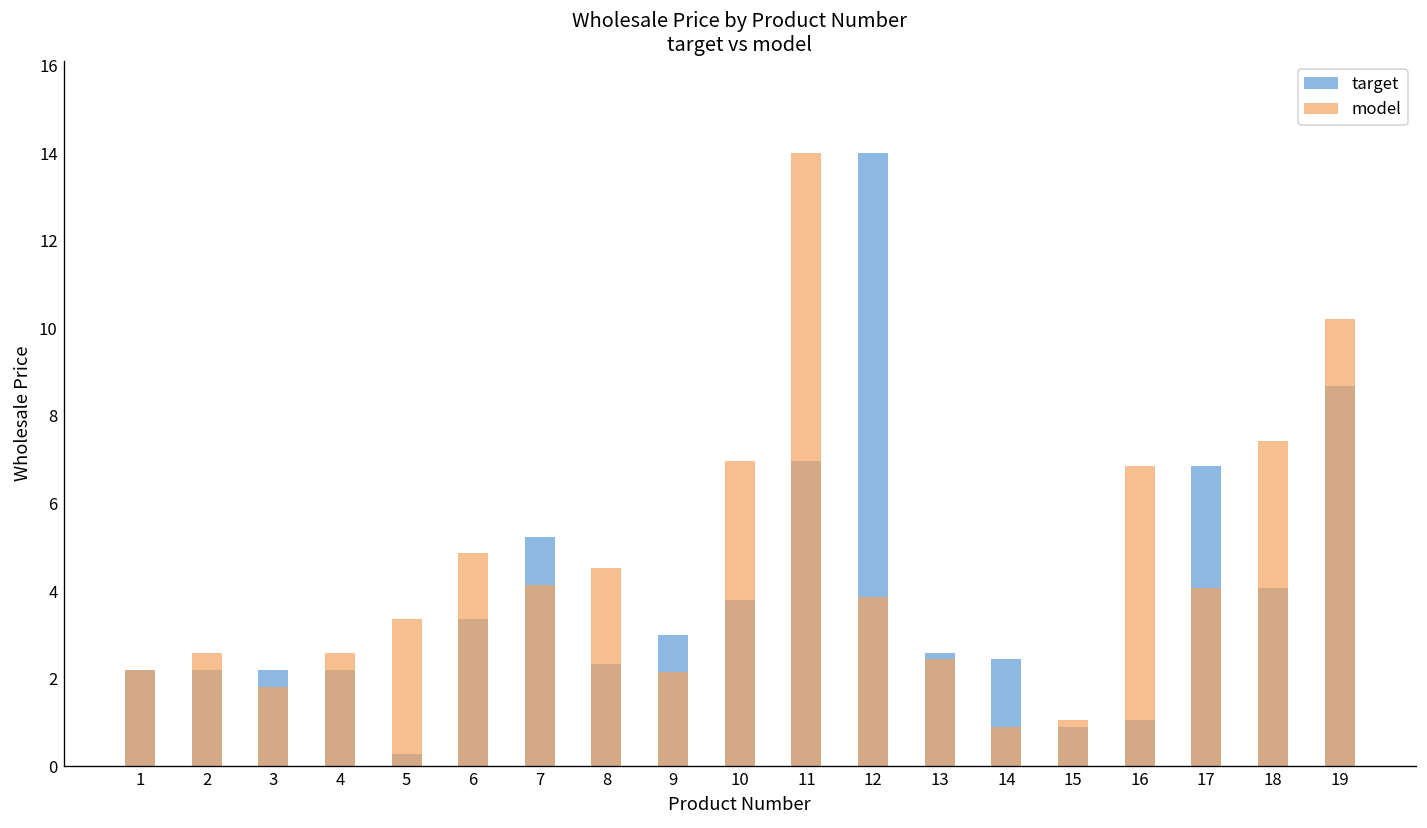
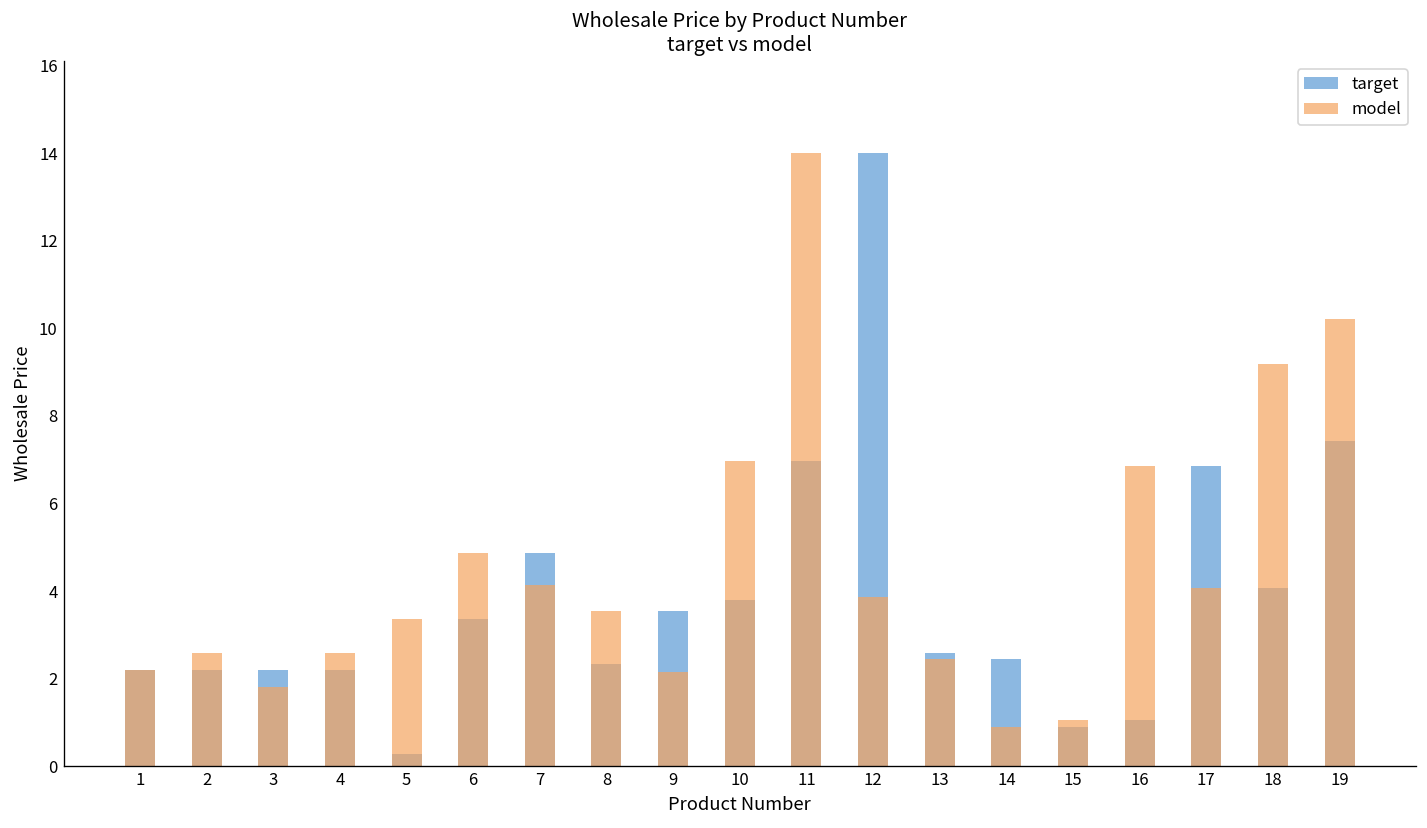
  {
    "target": {
      "1": 2.2,
      "3": 2.2,
-     "7": 5.2,
-     "9": 3.0,
+     "7": 4.9,
+     "9": 3.5,
      "12": 14.0,
      "13": 2.6,
      "14": 2.5,
      "17": 6.9,
-     "19": 8.7
+     "19": 7.4
    },
    "model": {
      "1": 2.2,
      "2": 2.6,
      "4": 2.6,
      "5": 3.4,
      "6": 4.9,
-     "8": 4.5,
+     "8": 3.5,
      "10": 7.0,
      "11": 14.0,
      "15": 1.1,
      "16": 6.9,
-     "18": 7.4,
+     "18": 9.2,
      "19": 10.2
    }
  }
